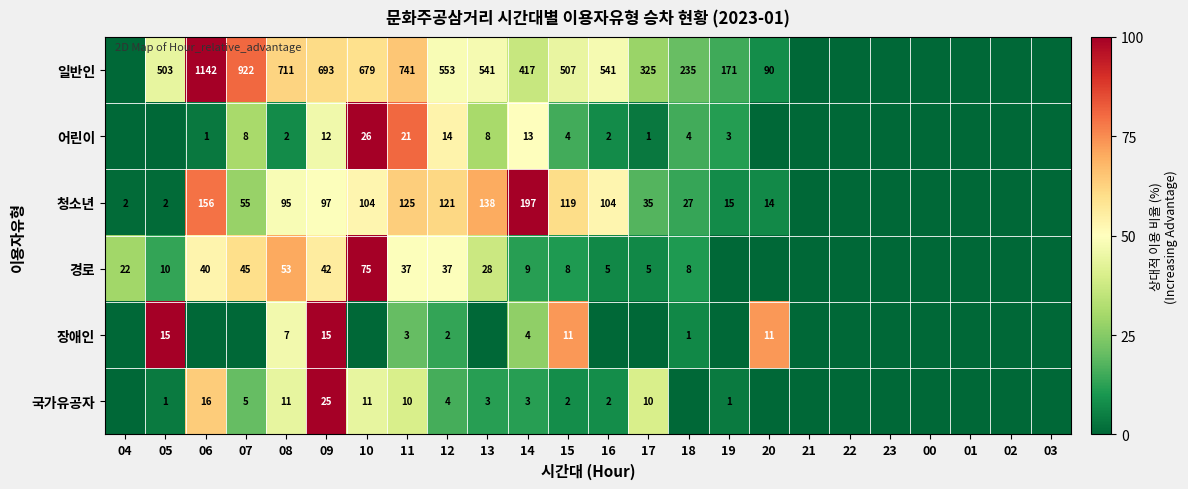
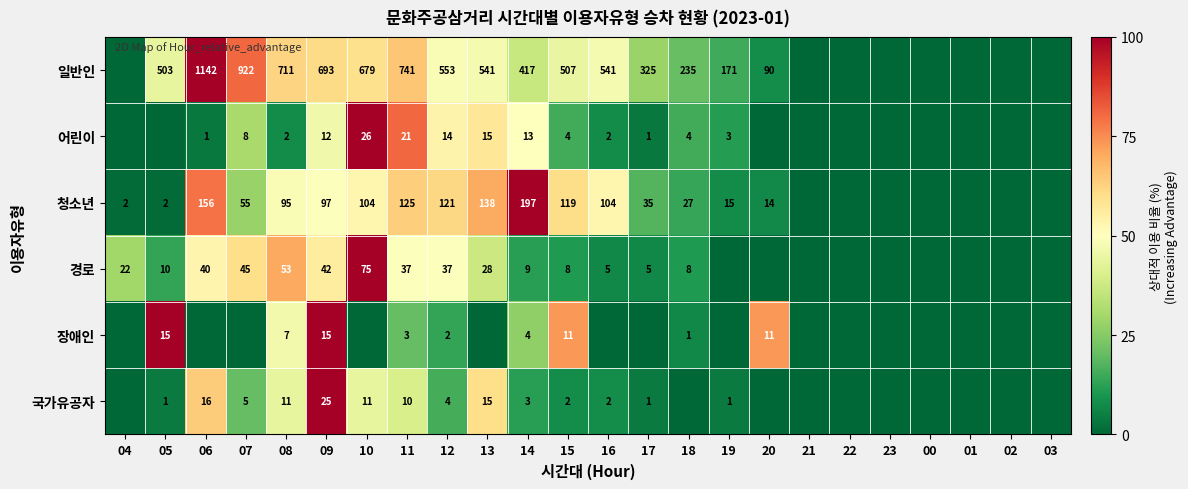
  {
    "일반인": {
      "05": 503,
      "07": 922,
      "08": 711,
      "09": 693,
      "10": 679,
      "11": 741,
      "12": 553,
      "13": 541,
      "14": 417,
      "15": 507,
      "16": 541,
      "17": 325,
      "18": 235,
      "19": 171,
      "20": 90
    },
    "어린이": {
      "06": 1,
      "07": 8,
      "08": 2,
      "09": 12,
      "10": 26,
      "11": 21,
      "12": 14,
-     "13": 8,
+     "13": 15,
      "14": 13,
      "15": 4,
      "16": 2,
      "17": 1,
      "18": 4,
      "19": 3
    },
    "청소년": {
      "04": 2,
      "05": 2,
      "06": 156,
      "07": 55,
      "08": 95,
      "09": 97,
      "10": 104,
      "11": 125,
      "12": 121,
      "13": 138,
      "14": 197,
      "15": 119,
      "16": 104,
      "17": 35,
      "18": 27,
      "19": 15,
      "20": 14
    },
    "경로": {
      "04": 22,
      "05": 10,
      "06": 40,
      "07": 45,
      "08": 53,
      "09": 42,
      "10": 75,
      "11": 37,
      "12": 37,
      "13": 28,
      "14": 9,
      "15": 8,
      "16": 5,
      "17": 5,
      "18": 8
    },
    "장애인": {
      "05": 15,
      "08": 7,
      "09": 15,
      "11": 3,
      "12": 2,
      "14": 4,
      "15": 11,
      "18": 1,
      "20": 11
    },
    "국가유공자": {
      "05": 1,
      "06": 16,
      "07": 5,
      "08": 11,
      "09": 25,
      "10": 11,
      "11": 10,
      "12": 4,
-     "13": 3,
+     "13": 15,
      "14": 3,
      "15": 2,
      "16": 2,
-     "17": 10,
+     "17": 1,
      "19": 1
    }
  }
